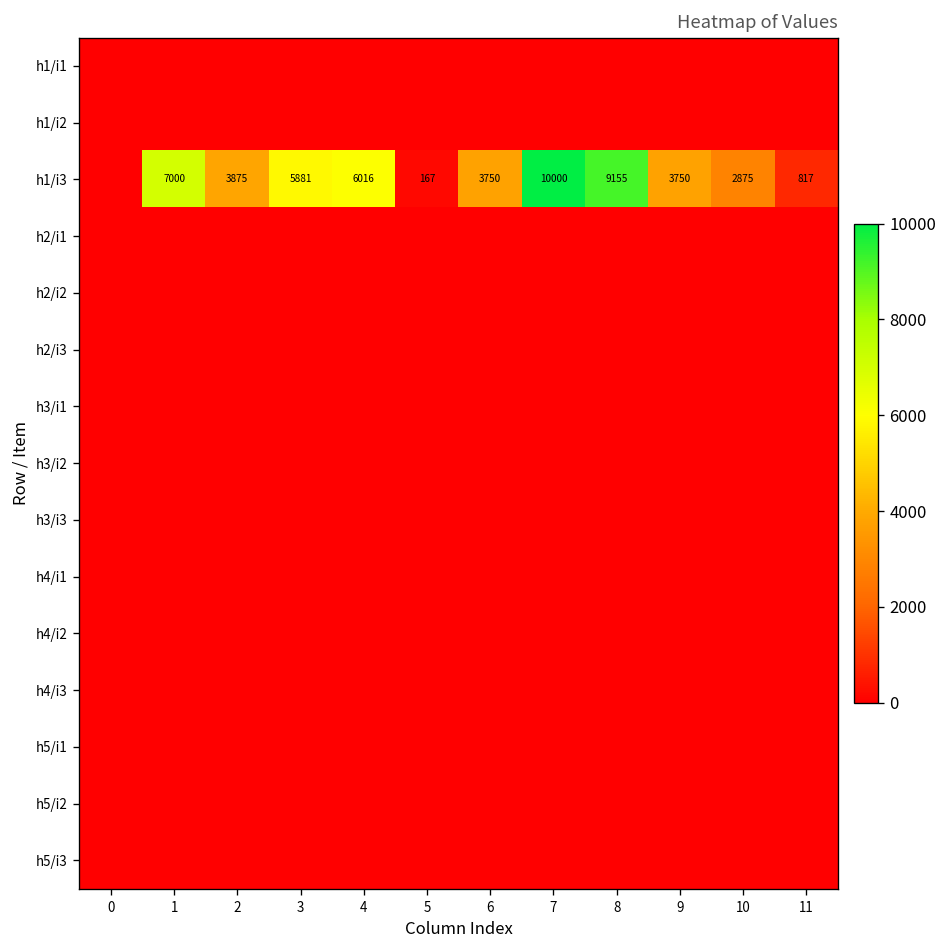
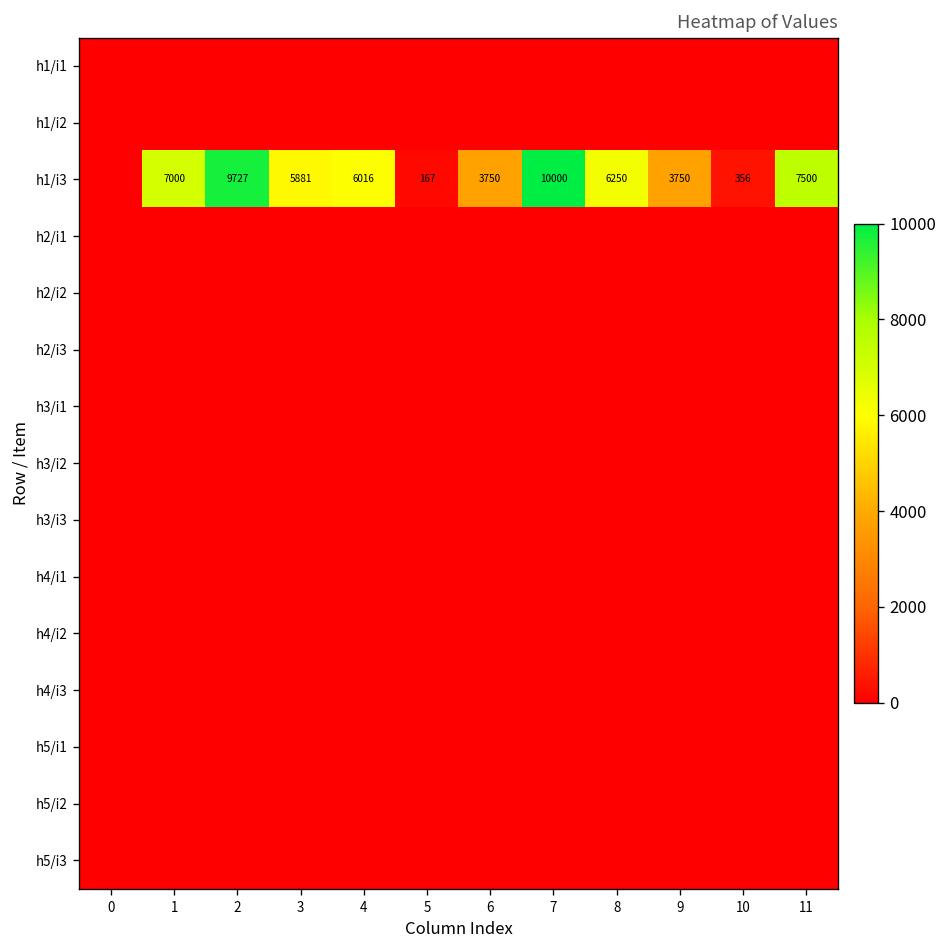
  {
    "h1/i3": {
      "1": 7000,
-     "2": 3875,
+     "2": 9727,
      "3": 5881,
      "4": 6016,
      "5": 167,
      "6": 3750,
      "7": 10000,
-     "8": 9155,
+     "8": 6250,
      "9": 3750,
-     "10": 2875,
-     "11": 817
+     "10": 356,
+     "11": 7500
    }
  }
